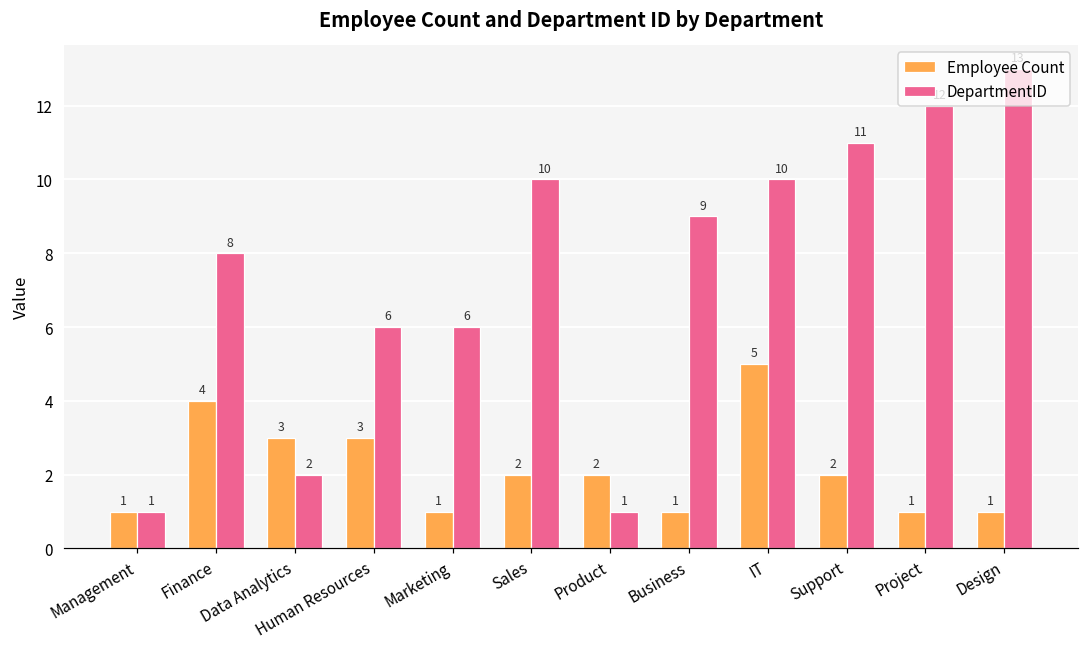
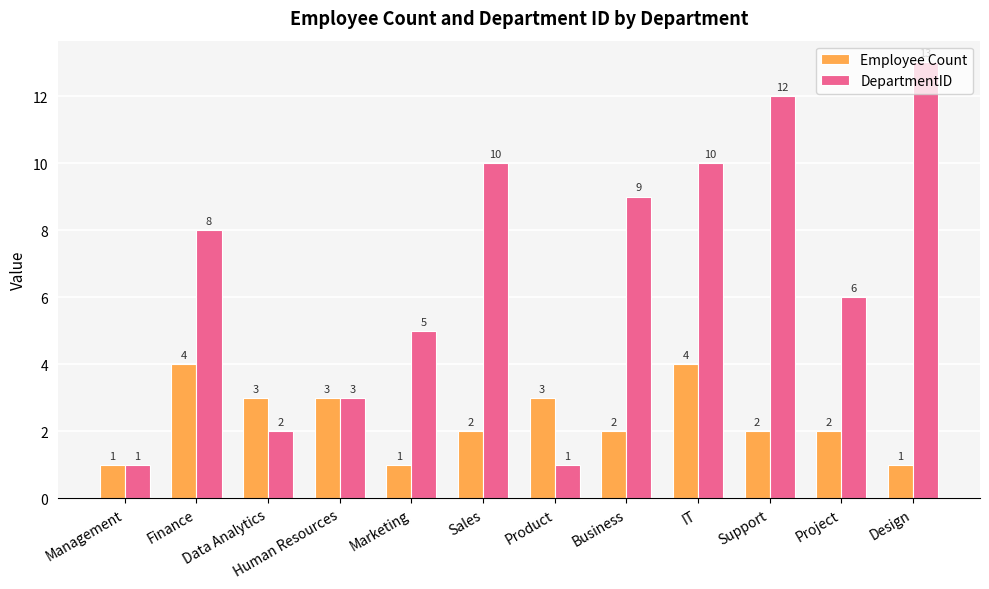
  {
    "Employee Count": {
      "Management": 1,
      "Finance": 4,
      "Data Analytics": 3,
      "Human Resources": 3,
      "Marketing": 1,
      "Sales": 2,
-     "Product": 2,
-     "Business": 1,
-     "IT": 5,
+     "Product": 3,
+     "Business": 2,
+     "IT": 4,
      "Support": 2,
-     "Project": 1,
+     "Project": 2,
      "Design": 1
    },
    "DepartmentID": {
      "Management": 1,
      "Finance": 8,
      "Data Analytics": 2,
-     "Human Resources": 6,
-     "Marketing": 6,
+     "Human Resources": 3,
+     "Marketing": 5,
      "Sales": 10,
      "Product": 1,
      "Business": 9,
      "IT": 10,
-     "Support": 11,
-     "Project": 12
+     "Support": 12,
+     "Project": 6
    }
  }
